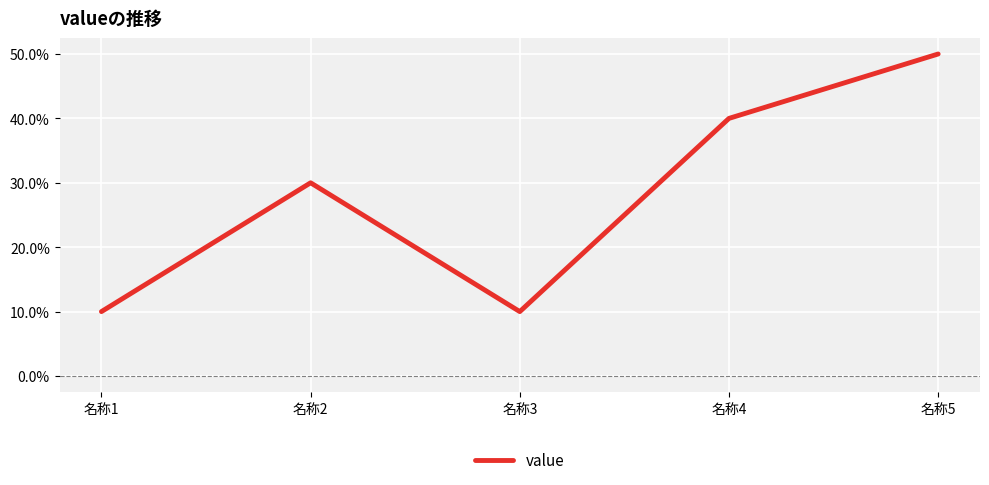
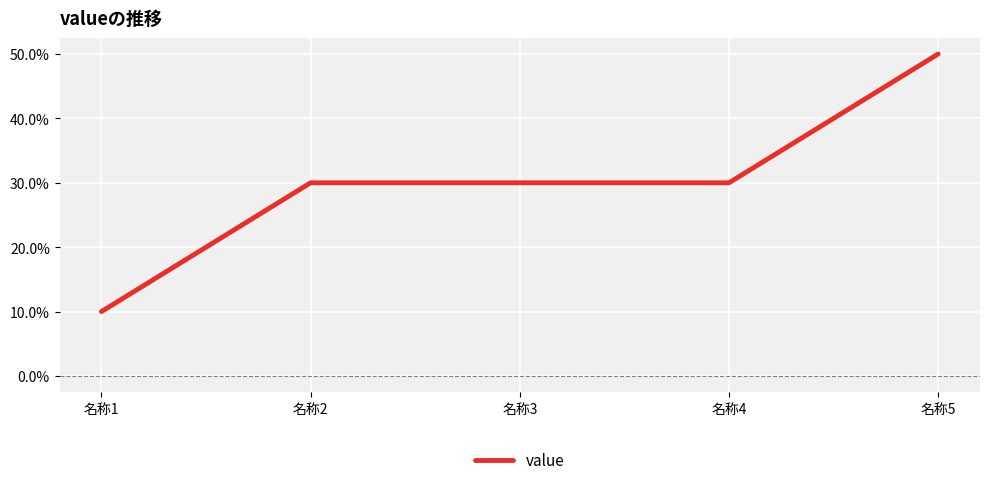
  {
    "名称1": "10%",
    "名称2": "30%",
-   "名称3": "10%",
-   "名称4": "40%",
+   "名称3": "30%",
+   "名称4": "30%",
    "名称5": "50%"
  }
